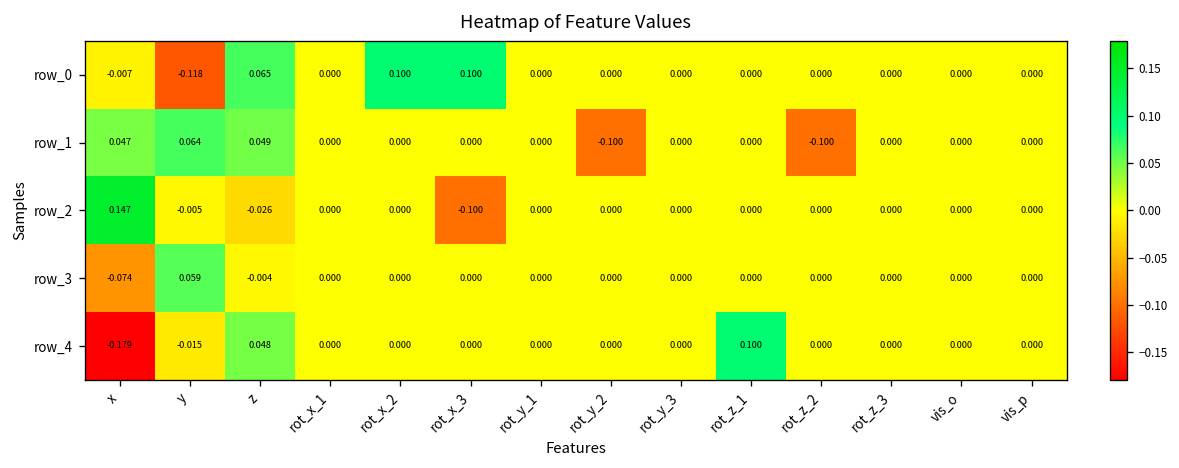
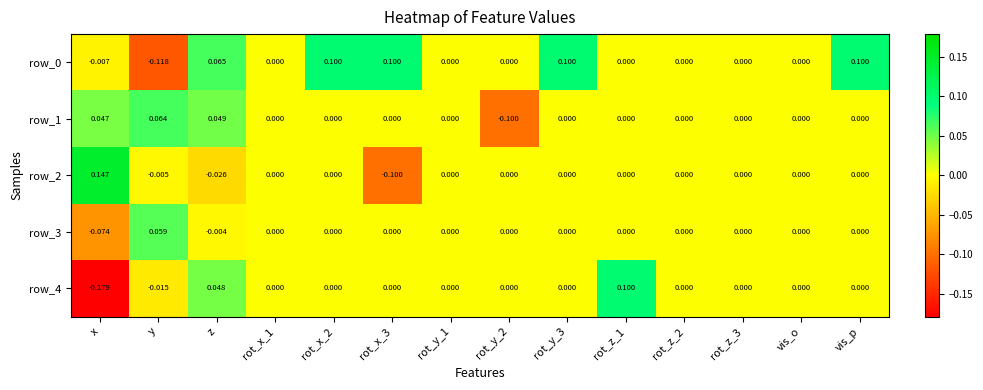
  {
    "row_0": {
      "x": -0.007,
      "y": -0.118,
      "z": 0.065,
      "rot_x_1": 0.000,
      "rot_x_2": 0.100,
      "rot_x_3": 0.100,
      "rot_y_1": 0.000,
      "rot_y_2": 0.000,
-     "rot_y_3": 0.000,
+     "rot_y_3": 0.100,
      "rot_z_1": 0.000,
      "rot_z_2": 0.000,
      "rot_z_3": 0.000,
      "vis_o": 0.000,
-     "vis_p": 0.000
+     "vis_p": 0.100
    },
    "row_1": {
      "x": 0.047,
      "y": 0.064,
      "z": 0.049,
      "rot_x_1": 0.000,
      "rot_x_2": 0.000,
      "rot_x_3": 0.000,
      "rot_y_1": 0.000,
      "rot_y_2": -0.100,
      "rot_y_3": 0.000,
      "rot_z_1": 0.000,
-     "rot_z_2": -0.100,
+     "rot_z_2": 0.000,
      "rot_z_3": 0.000,
      "vis_o": 0.000,
      "vis_p": 0.000
    },
    "row_2": {
      "x": 0.147,
      "y": -0.005,
      "z": -0.026,
      "rot_x_1": 0.000,
      "rot_x_2": 0.000,
      "rot_x_3": -0.100,
      "rot_y_1": 0.000,
      "rot_y_2": 0.000,
      "rot_y_3": 0.000,
      "rot_z_1": 0.000,
      "rot_z_2": 0.000,
      "rot_z_3": 0.000,
      "vis_o": 0.000,
      "vis_p": 0.000
    },
    "row_3": {
      "x": -0.074,
      "y": 0.059,
      "z": -0.004,
      "rot_x_1": 0.000,
      "rot_x_2": 0.000,
      "rot_x_3": 0.000,
      "rot_y_1": 0.000,
      "rot_y_2": 0.000,
      "rot_y_3": 0.000,
      "rot_z_1": 0.000,
      "rot_z_2": 0.000,
      "rot_z_3": 0.000,
      "vis_o": 0.000,
      "vis_p": 0.000
    },
    "row_4": {
      "x": -0.179,
      "y": -0.015,
      "z": 0.048,
      "rot_x_1": 0.000,
      "rot_x_2": 0.000,
      "rot_x_3": 0.000,
      "rot_y_1": 0.000,
      "rot_y_2": 0.000,
      "rot_y_3": 0.000,
      "rot_z_1": 0.100,
      "rot_z_2": 0.000,
      "rot_z_3": 0.000,
      "vis_o": 0.000,
      "vis_p": 0.000
    }
  }
